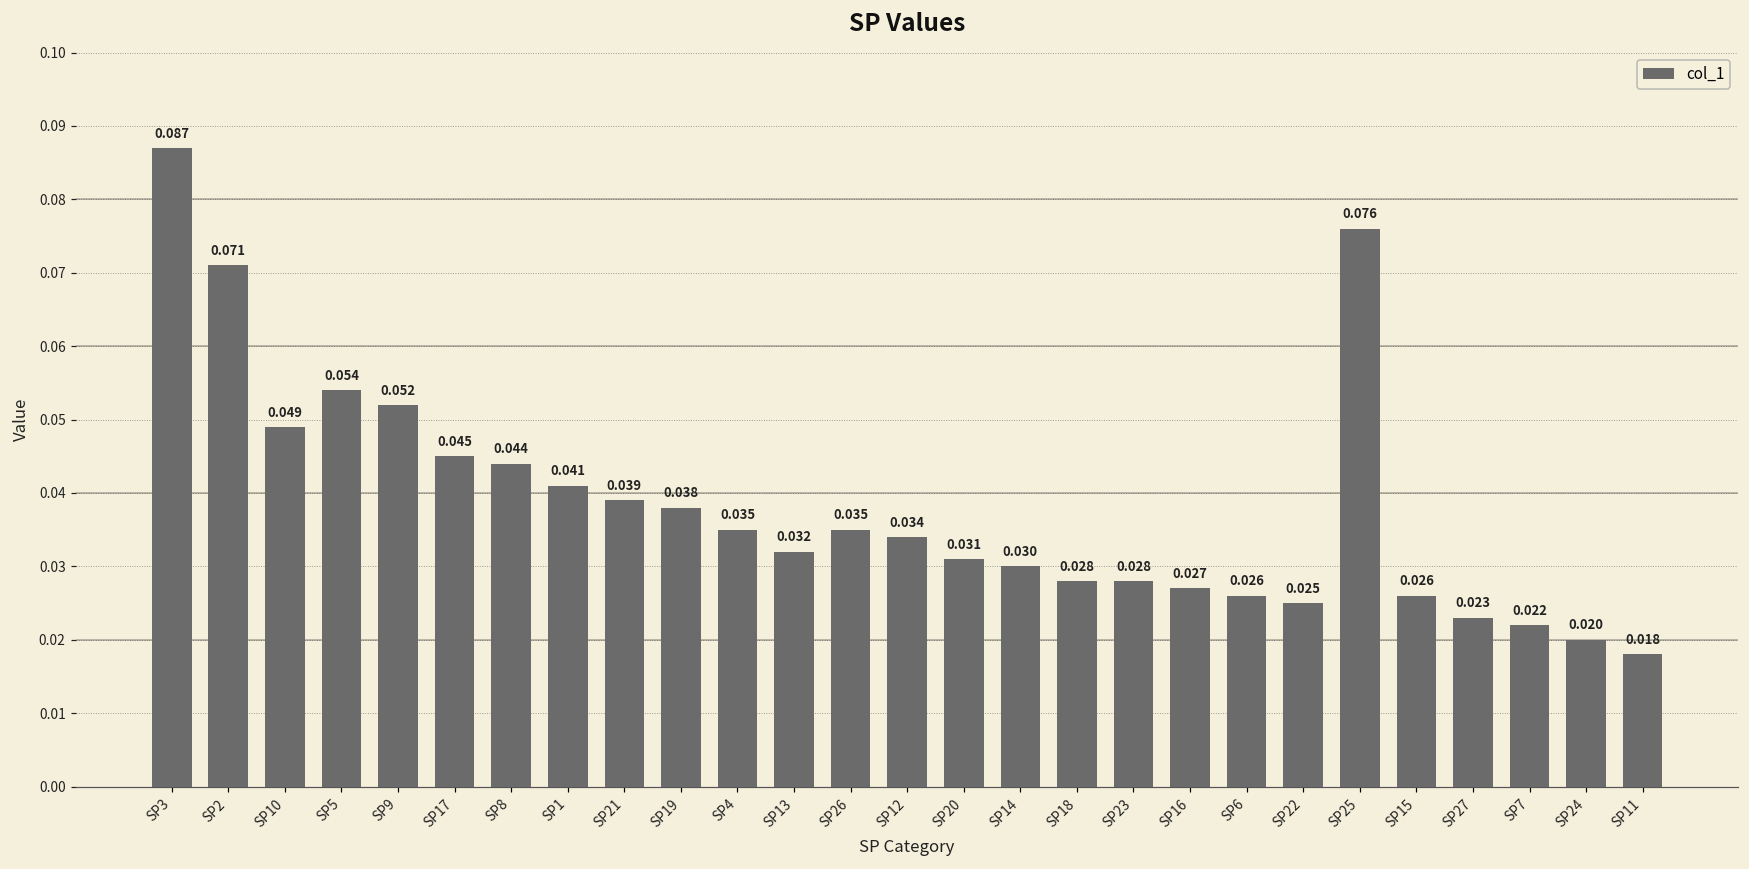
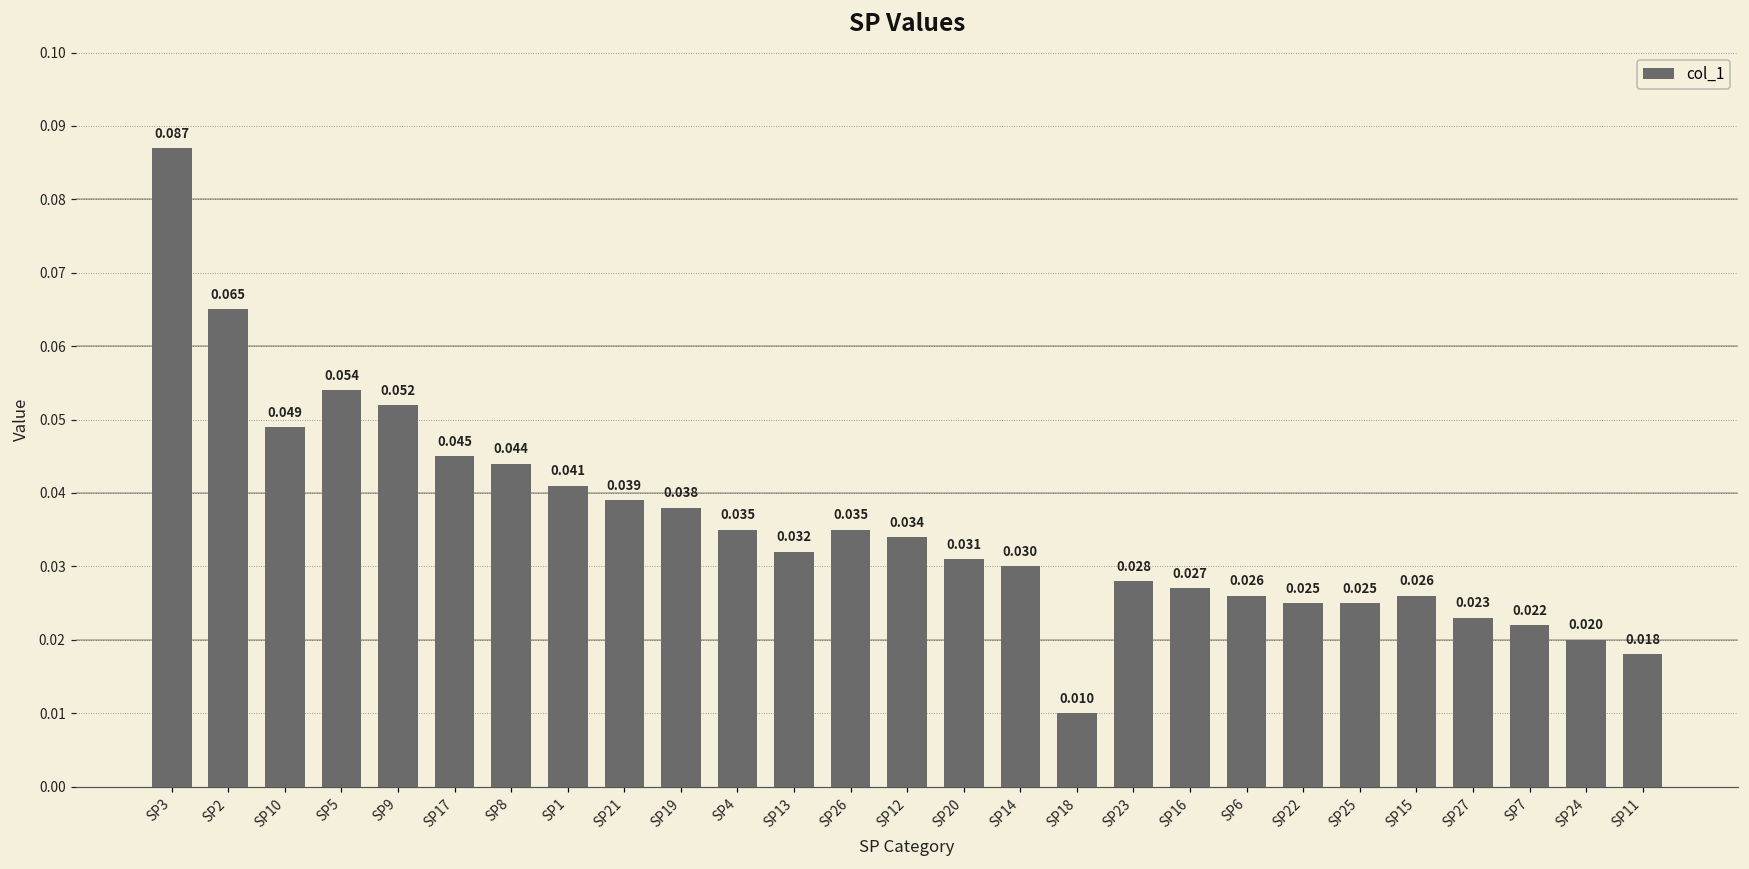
  {
    "SP3": 0.087,
-   "SP2": 0.071,
+   "SP2": 0.065,
    "SP10": 0.049,
    "SP5": 0.054,
    "SP9": 0.052,
    "SP17": 0.045,
    "SP8": 0.044,
    "SP1": 0.041,
    "SP21": 0.039,
    "SP19": 0.038,
    "SP4": 0.035,
    "SP13": 0.032,
    "SP26": 0.035,
    "SP12": 0.034,
    "SP20": 0.031,
    "SP14": 0.030,
-   "SP18": 0.028,
+   "SP18": 0.010,
    "SP23": 0.028,
    "SP16": 0.027,
    "SP6": 0.026,
    "SP22": 0.025,
-   "SP25": 0.076,
+   "SP25": 0.025,
    "SP15": 0.026,
    "SP27": 0.023,
    "SP7": 0.022,
    "SP24": 0.020,
    "SP11": 0.018
  }
